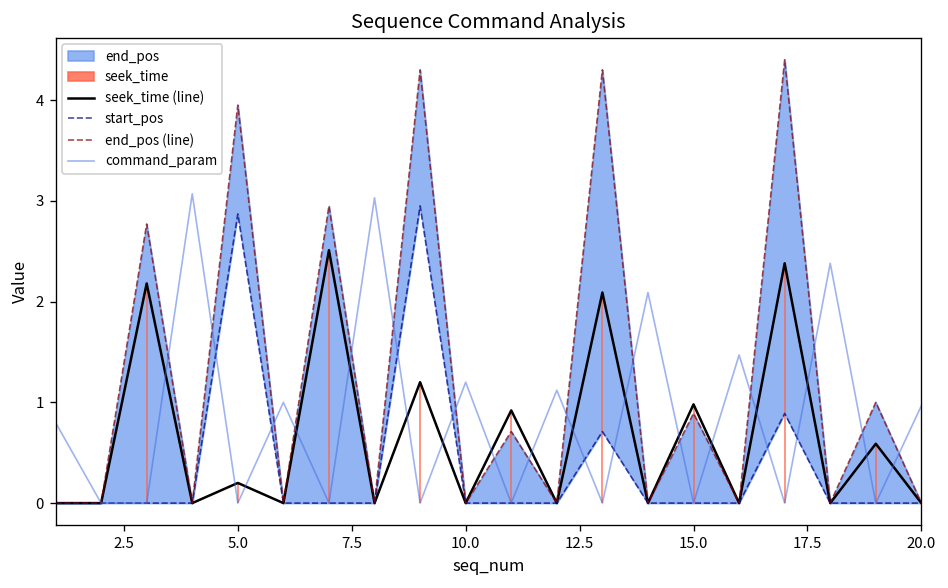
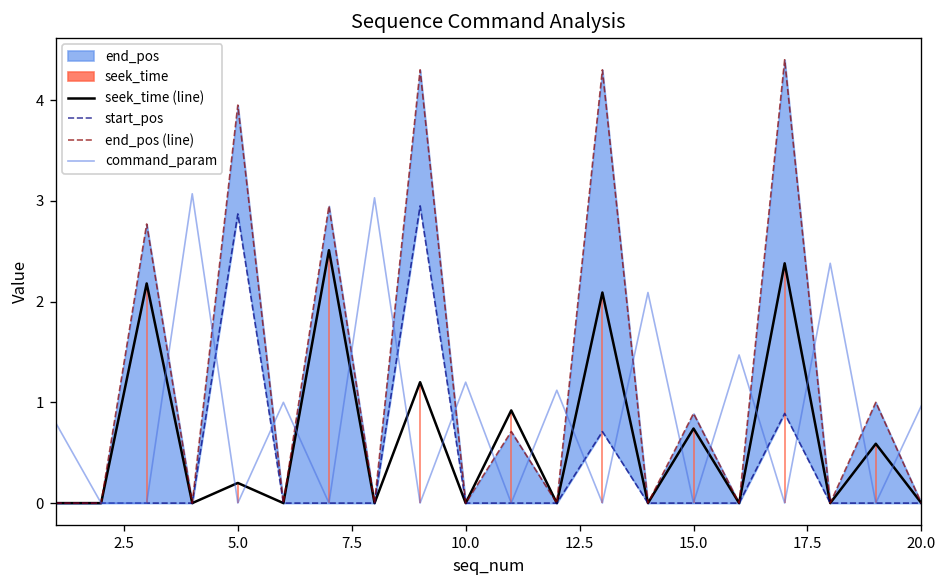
  {
    "seek_time (line)": {
      "5.0": 0.2,
-     "15.0": 1.0
+     "15.0": 0.7
    },
    "start_pos": {
      "5.0": 2.9
    }
  }
